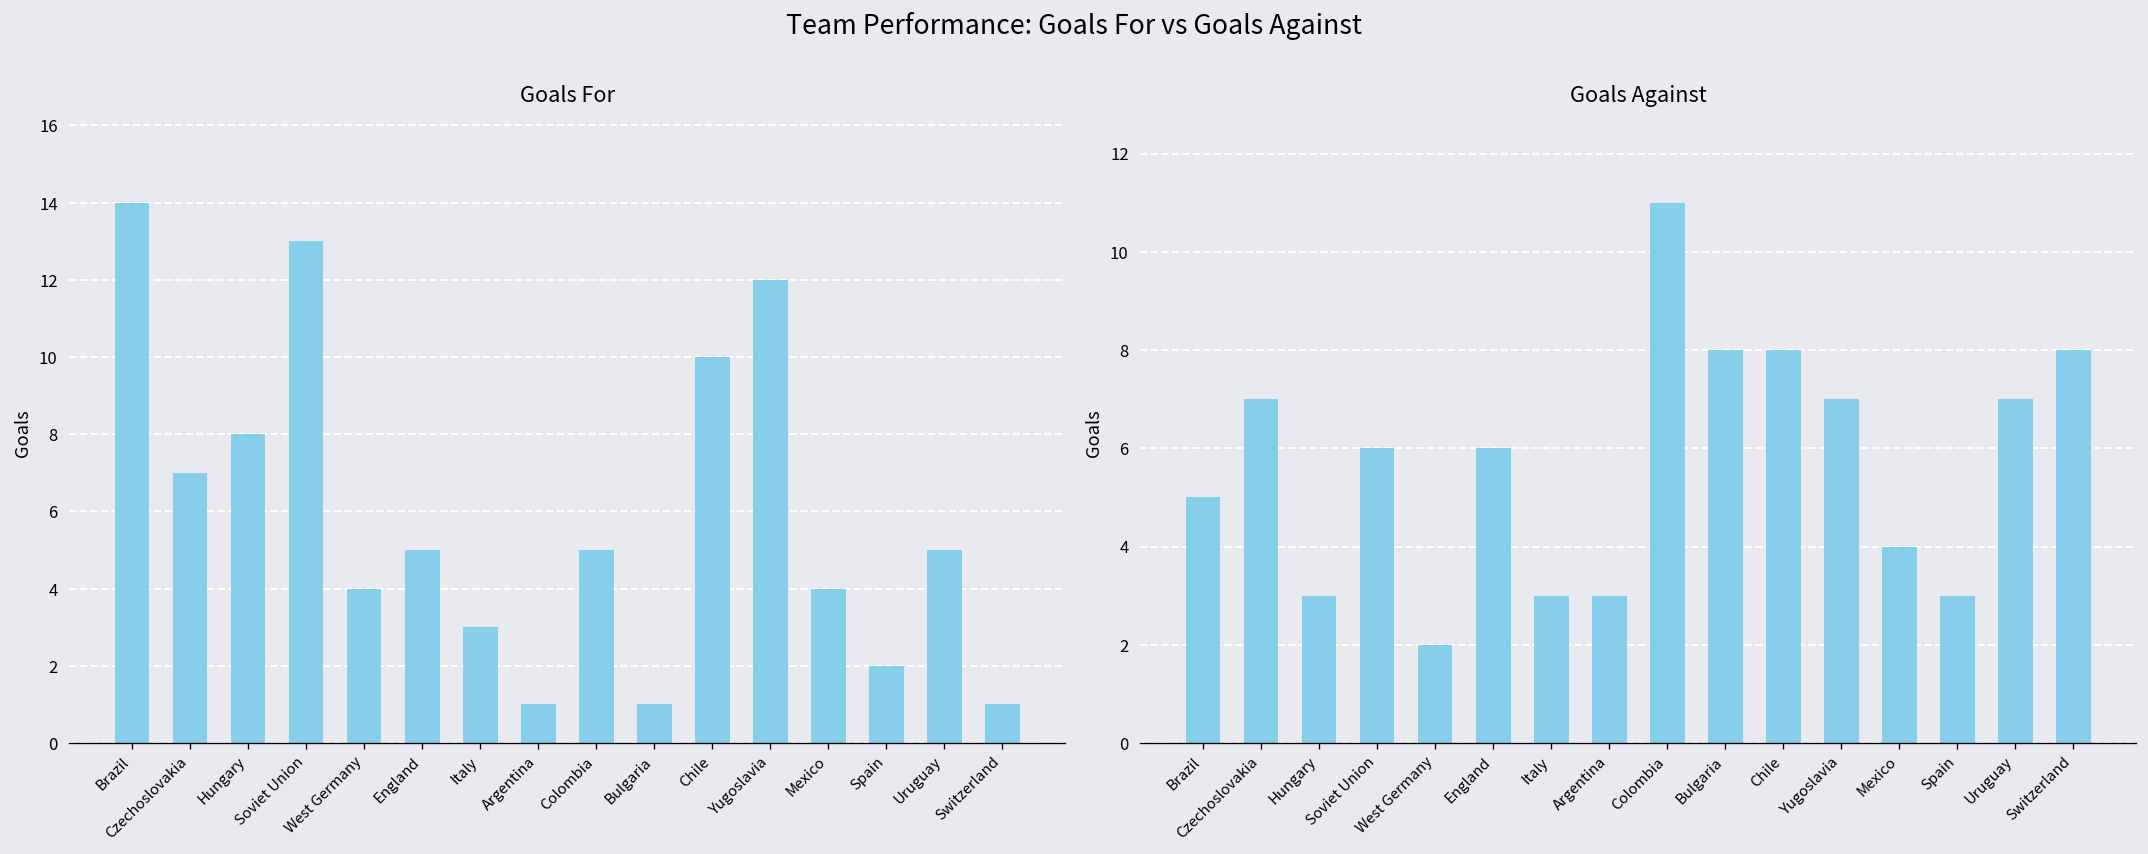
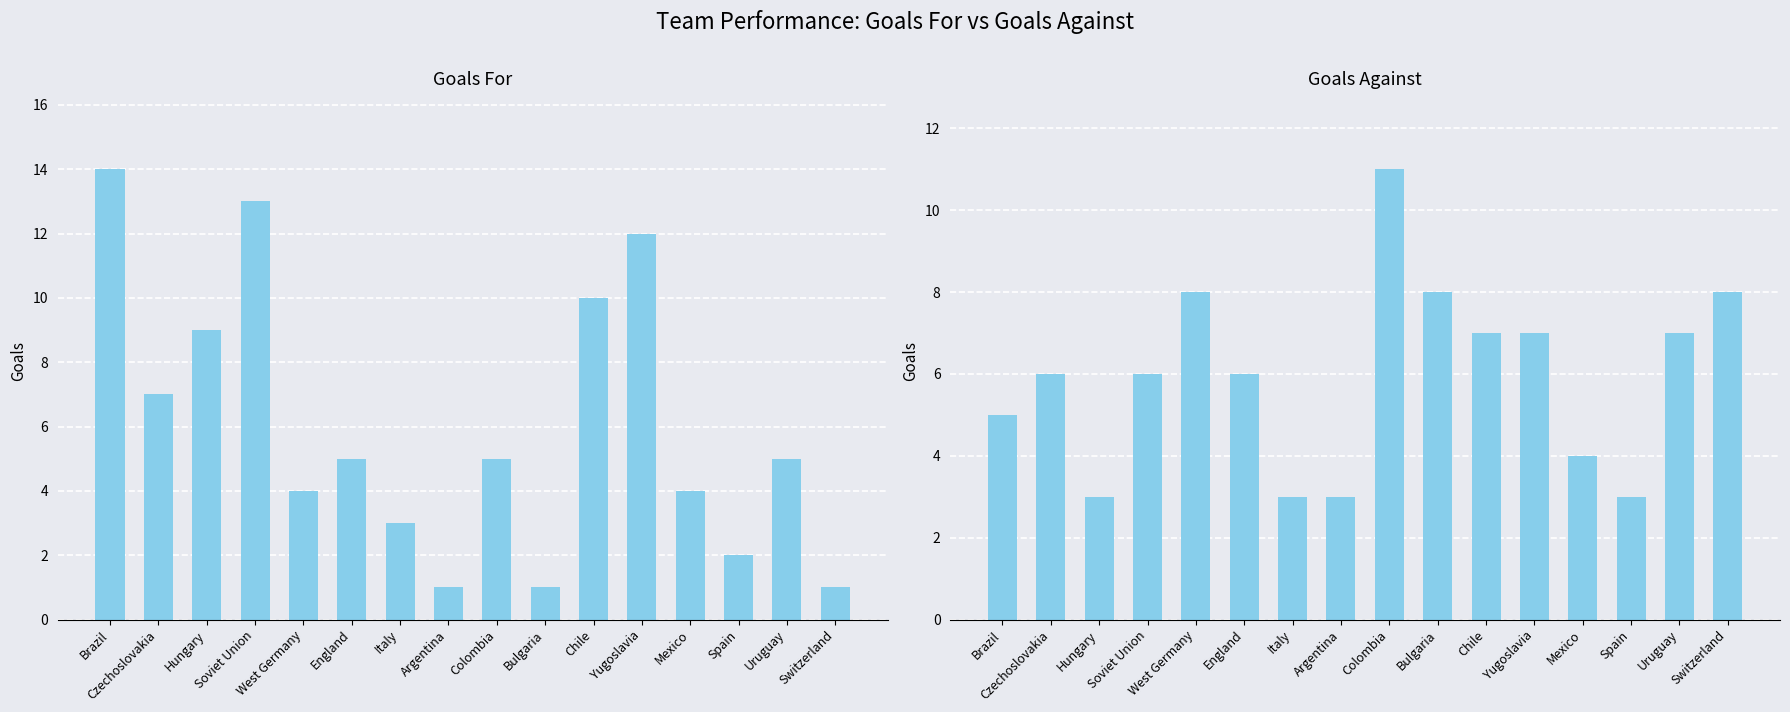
  {
    "Goals For": {
      "Brazil": 14,
      "Czechoslovakia": 7,
-     "Hungary": 8,
+     "Hungary": 9,
      "Soviet Union": 13,
      "West Germany": 4,
      "England": 5,
      "Italy": 3,
      "Argentina": 1,
      "Colombia": 5,
      "Bulgaria": 1,
      "Chile": 10,
      "Yugoslavia": 12,
      "Mexico": 4,
      "Spain": 2,
      "Uruguay": 5,
      "Switzerland": 1
    },
    "Goals Against": {
      "Brazil": 5,
-     "Czechoslovakia": 7,
+     "Czechoslovakia": 6,
      "Hungary": 3,
      "Soviet Union": 6,
-     "West Germany": 2,
+     "West Germany": 8,
      "England": 6,
      "Italy": 3,
      "Argentina": 3,
      "Colombia": 11,
      "Bulgaria": 8,
-     "Chile": 8,
+     "Chile": 7,
      "Yugoslavia": 7,
      "Mexico": 4,
      "Spain": 3,
      "Uruguay": 7,
      "Switzerland": 8
    }
  }
